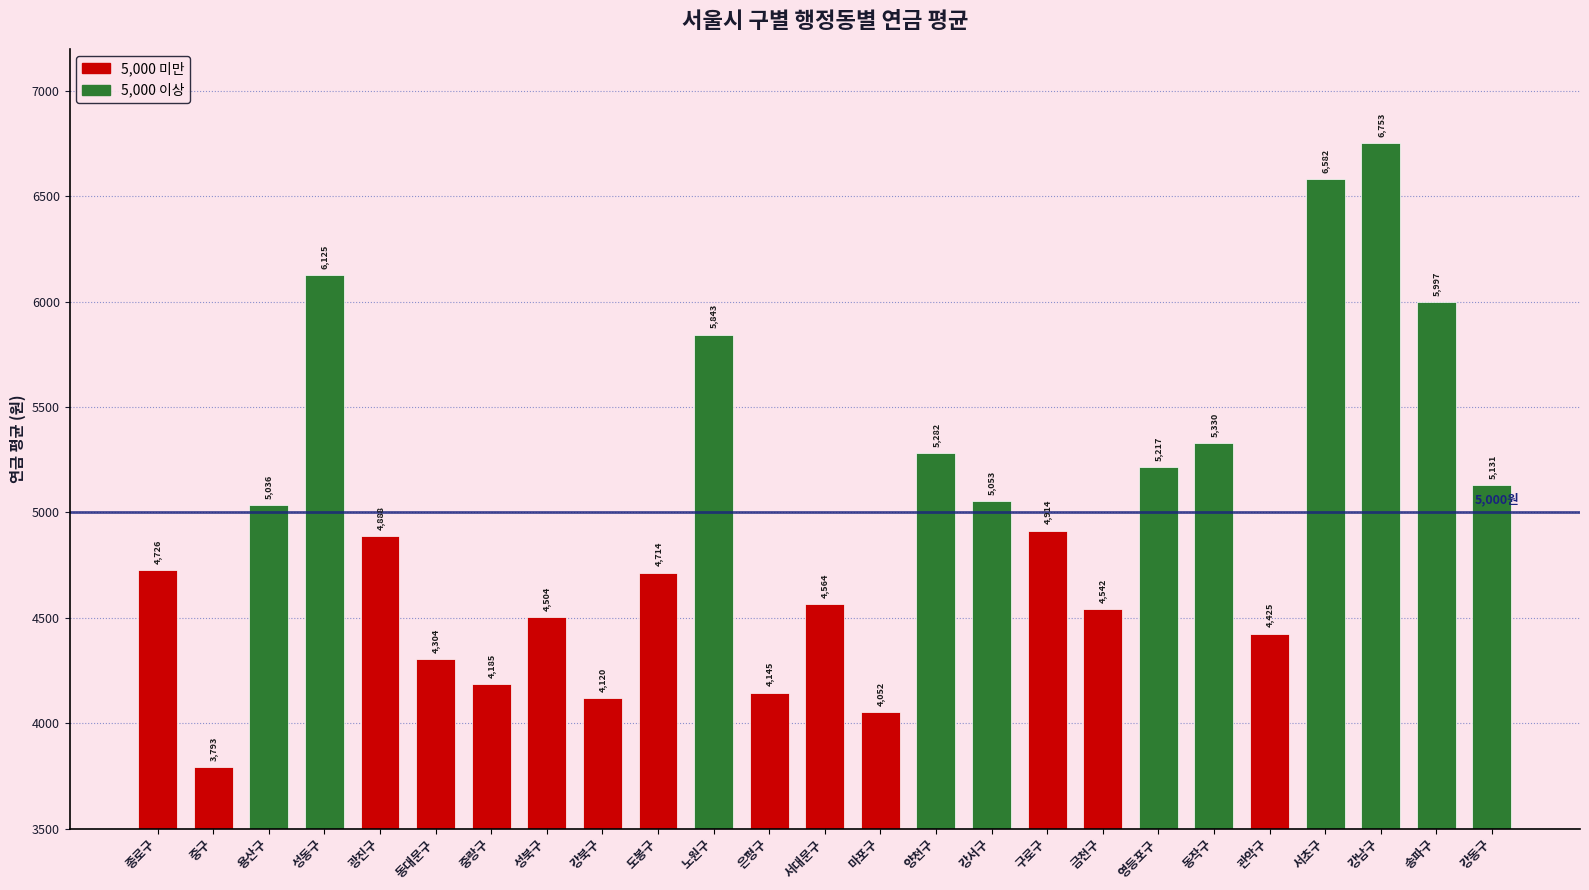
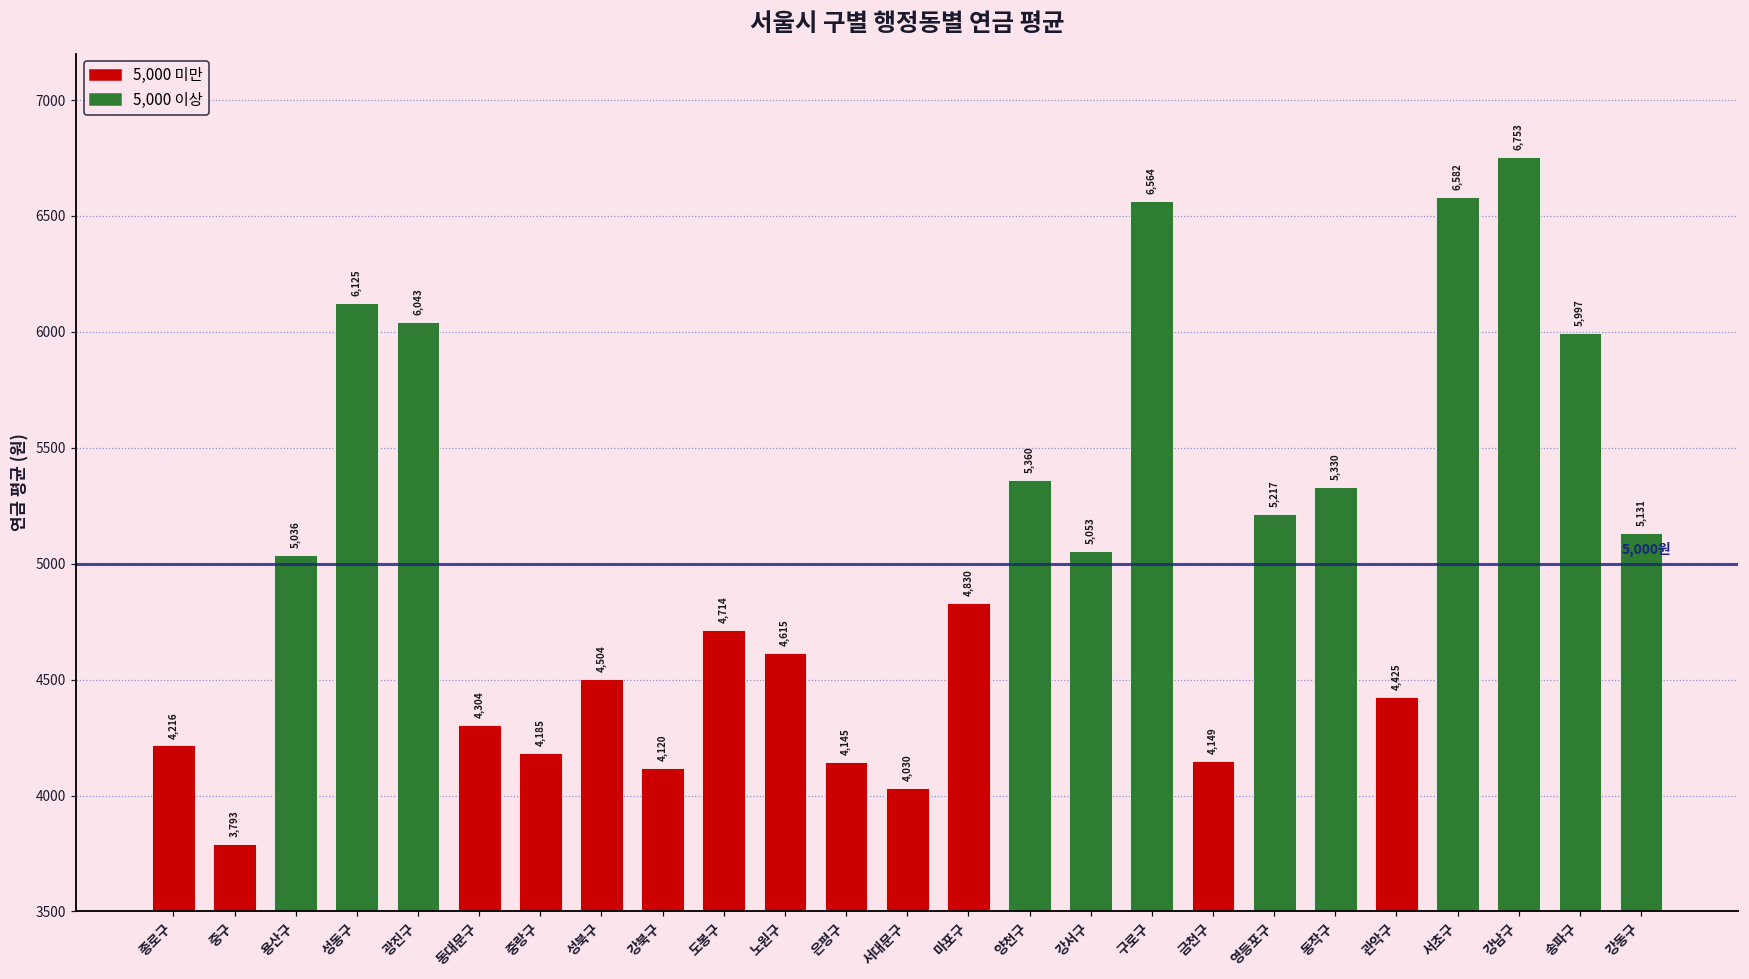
  {
-   "종로구": "4,726",
+   "종로구": "4,216",
    "중구": "3,793",
    "용산구": "5,036",
    "성동구": "6,125",
-   "광진구": "4,888",
+   "광진구": "6,043",
    "동대문구": "4,304",
    "중랑구": "4,185",
    "성북구": "4,504",
    "강북구": "4,120",
    "도봉구": "4,714",
-   "노원구": "5,843",
+   "노원구": "4,615",
    "은평구": "4,145",
-   "서대문구": "4,564",
-   "마포구": "4,052",
-   "양천구": "5,282",
+   "서대문구": "4,030",
+   "마포구": "4,830",
+   "양천구": "5,360",
    "강서구": "5,053",
-   "구로구": "4,914",
-   "금천구": "4,542",
+   "구로구": "6,564",
+   "금천구": "4,149",
    "영등포구": "5,217",
    "동작구": "5,330",
    "관악구": "4,425",
    "서초구": "6,582",
    "강남구": "6,753",
    "송파구": "5,997",
    "강동구": "5,131"
  }
